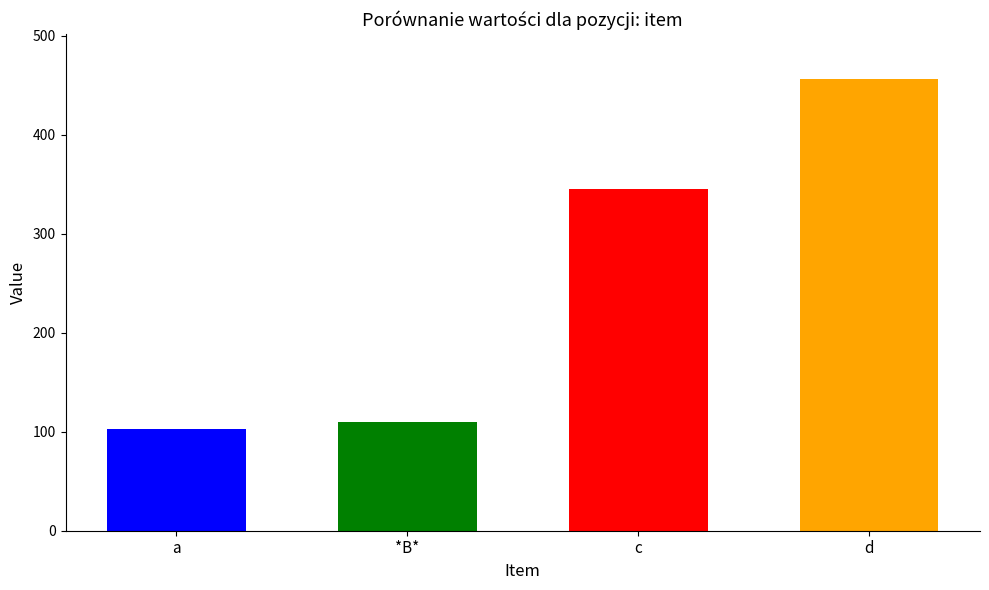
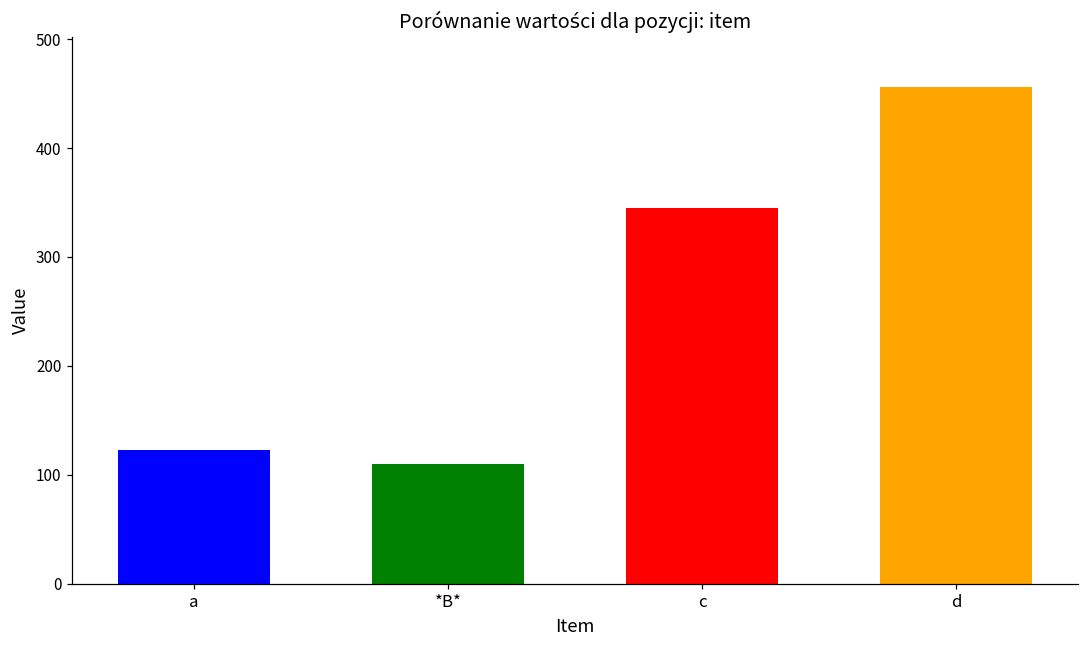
  {
-   "a": 100,
+   "a": 120,
    "*B*": 110,
    "c": 350,
    "d": 460
  }
